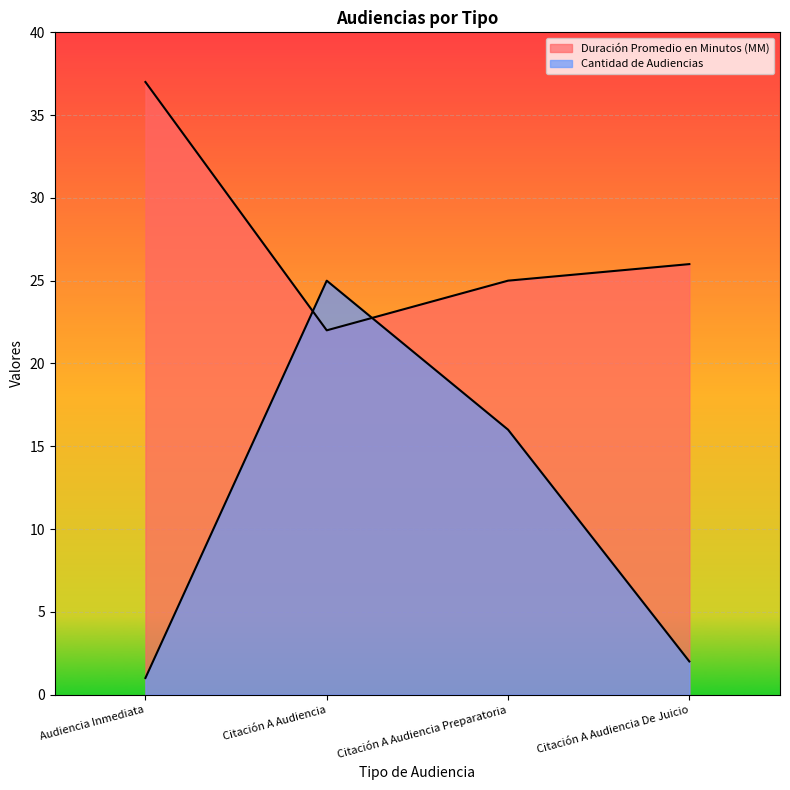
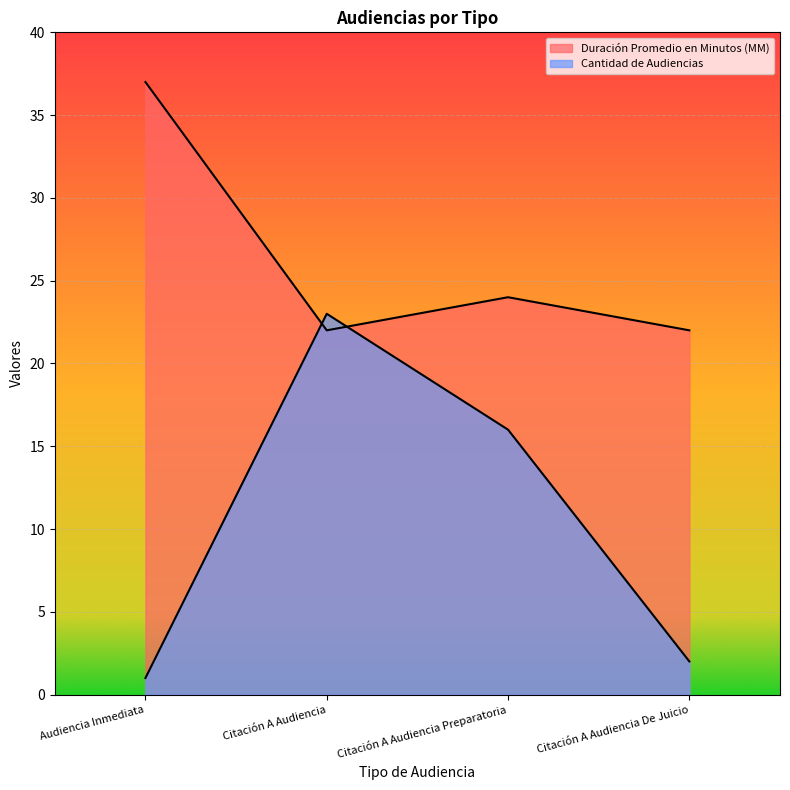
  {
    "Duración Promedio en Minutos (MM)": {
      "Audiencia Inmediata": 37,
      "Citación A Audiencia": 22,
-     "Citación A Audiencia Preparatoria": 25,
-     "Citación A Audiencia De Juicio": 26
+     "Citación A Audiencia Preparatoria": 24,
+     "Citación A Audiencia De Juicio": 22
    },
    "Cantidad de Audiencias": {
      "Audiencia Inmediata": 1,
-     "Citación A Audiencia": 25,
+     "Citación A Audiencia": 23,
      "Citación A Audiencia Preparatoria": 16,
      "Citación A Audiencia De Juicio": 2
    }
  }
